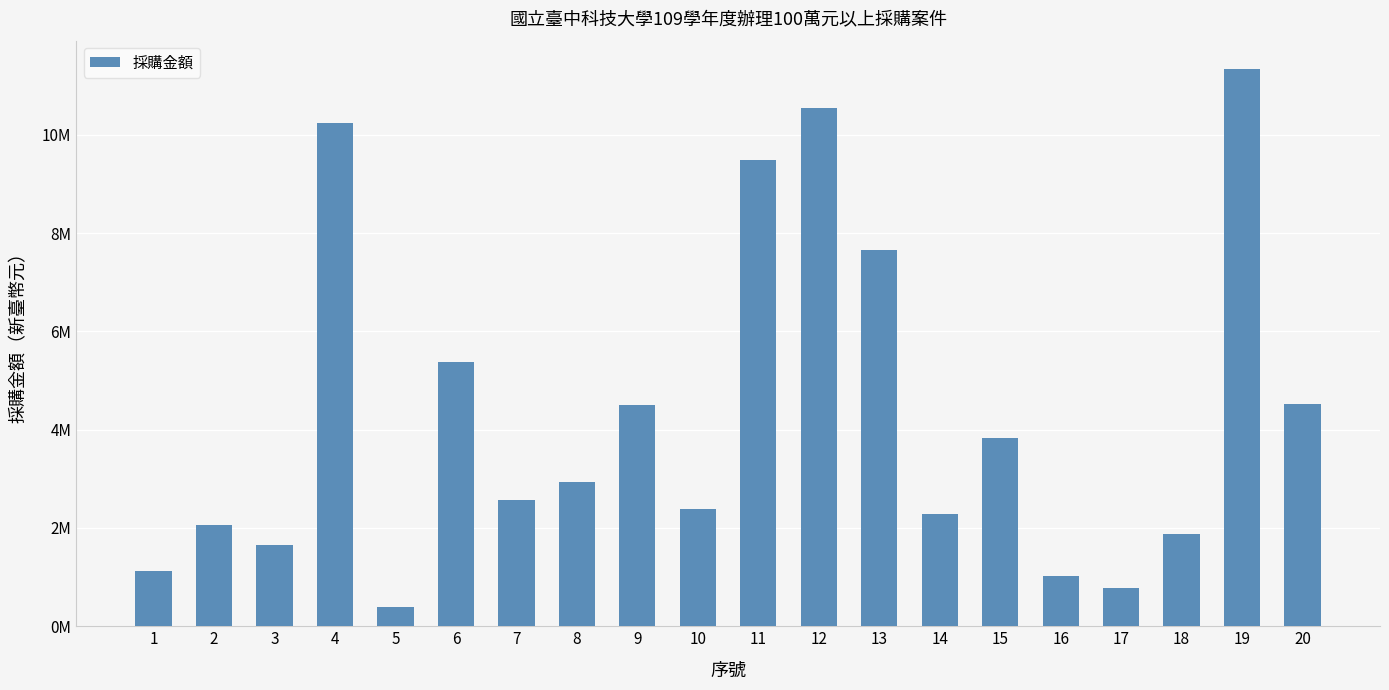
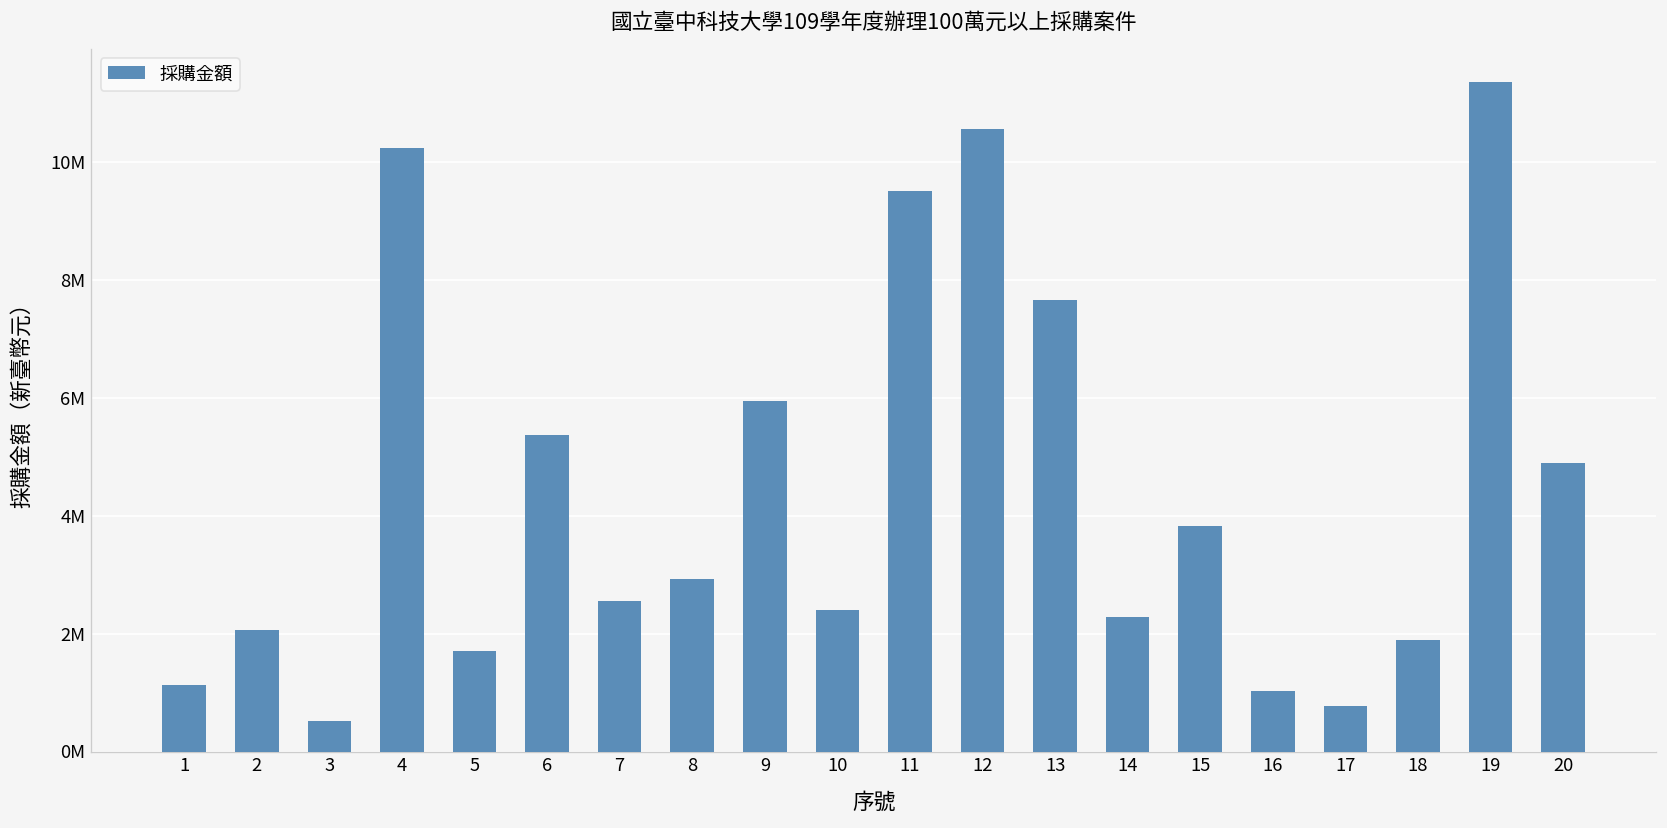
  {
    "1": 1100000,
    "2": 2100000,
-   "3": 1600000,
+   "3": 500000,
    "4": 10200000,
-   "5": 400000,
+   "5": 1700000,
    "6": 5400000,
    "7": 2600000,
    "8": 2900000,
-   "9": 4500000,
+   "9": 5900000,
    "10": 2400000,
    "11": 9500000,
    "12": 10600000,
    "13": 7700000,
    "14": 2300000,
    "15": 3800000,
    "16": 1000000,
    "17": 800000,
    "18": 1900000,
    "19": 11400000,
-   "20": 4500000
+   "20": 4900000
  }
